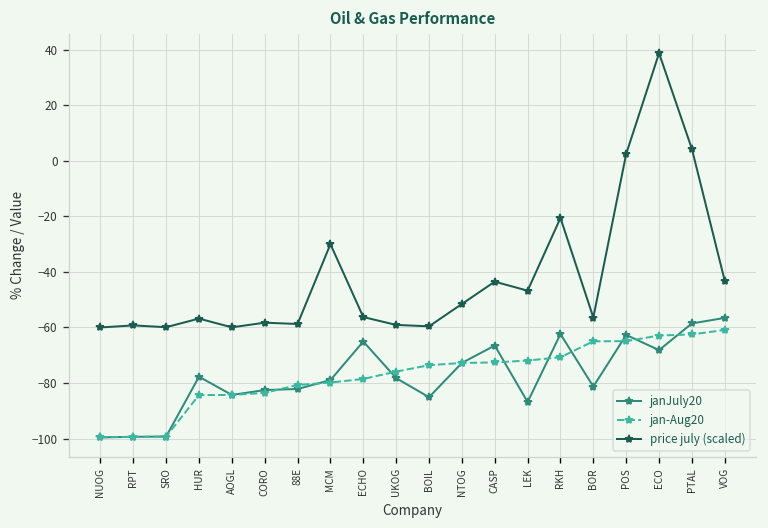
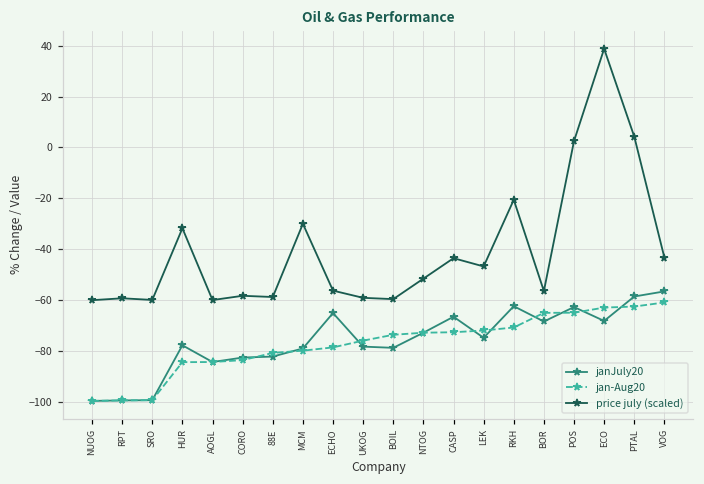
  {
    "janJuly20": {
      "HUR": -78,
      "88E": -82,
      "ECHO": -65,
      "UKOG": -78,
-     "BOIL": -85,
+     "BOIL": -79,
      "CASP": -66,
-     "LEK": -87,
+     "LEK": -75,
      "RKH": -62,
-     "BOR": -81,
+     "BOR": -68,
      "POS": -63,
      "ECO": -68,
      "PTAL": -59,
      "VOG": -57
    },
    "jan-Aug20": {
      "HUR": -84,
      "88E": -81,
      "ECHO": -79,
      "UKOG": -76,
      "BOIL": -74,
      "CASP": -73,
      "LEK": -72,
      "RKH": -71,
      "BOR": -65,
      "POS": -65,
      "ECO": -63,
      "PTAL": -63,
      "VOG": -61
    },
    "price july (scaled)": {
      "NUOG": -60,
      "RPT": -59,
      "SRO": -60,
-     "HUR": -57,
+     "HUR": -32,
      "AOGL": -60,
      "CORO": -58,
      "88E": -59,
      "MCM": -30,
      "ECHO": -56,
      "UKOG": -59,
      "BOIL": -60,
      "NTOG": -52,
      "CASP": -44,
      "LEK": -47,
      "RKH": -21,
      "BOR": -56,
      "POS": 3,
      "ECO": 39,
      "PTAL": 4,
      "VOG": -43
    }
  }
